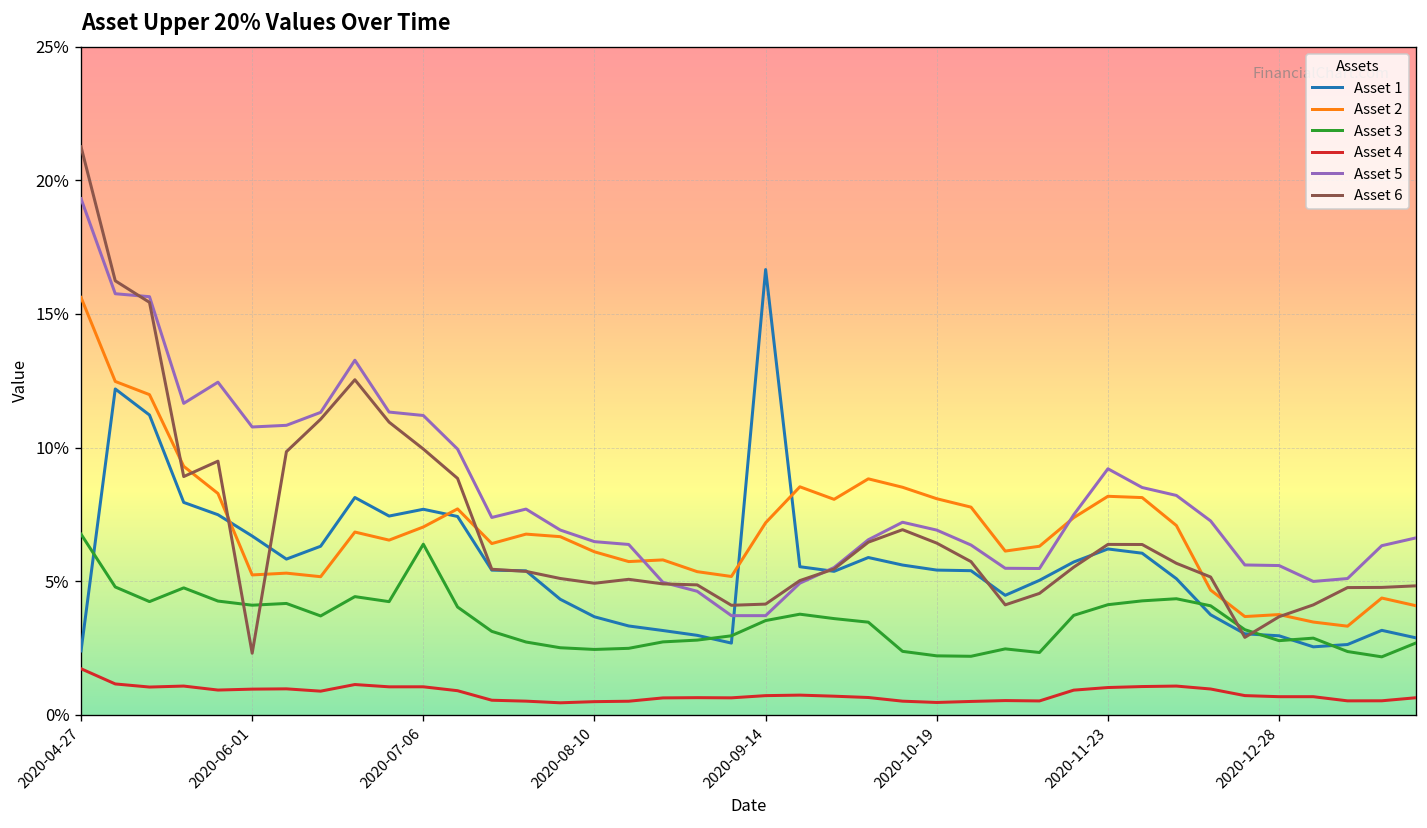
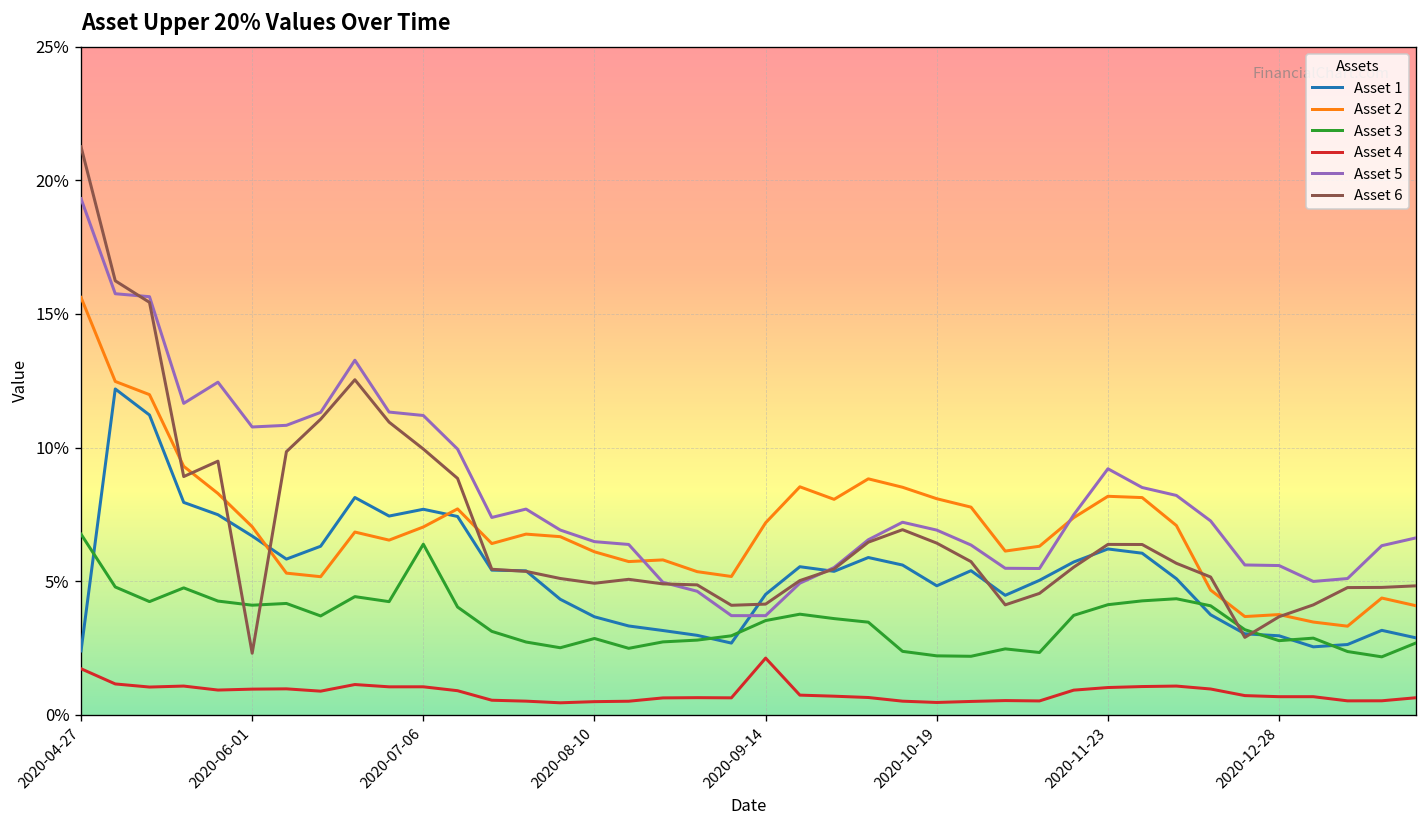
  {
    "Asset 1": {
      "2020-04-27": "2.4%",
      "2020-06-01": "6.7%",
      "2020-07-06": "7.7%",
      "2020-08-10": "3.7%",
-     "2020-09-14": "16.7%",
-     "2020-10-19": "5.4%",
+     "2020-09-14": "4.5%",
+     "2020-10-19": "4.8%",
      "2020-11-23": "6.2%",
      "2020-12-28": "3.0%"
    },
    "Asset 2": {
      "2020-04-27": "15.6%",
-     "2020-06-01": "5.2%",
+     "2020-06-01": "7.0%",
      "2020-07-06": "7.0%",
      "2020-08-10": "6.1%",
      "2020-09-14": "7.2%",
      "2020-10-19": "8.1%",
      "2020-11-23": "8.2%"
    },
    "Asset 3": {
      "2020-04-27": "6.8%",
      "2020-06-01": "4.1%",
      "2020-07-06": "6.4%",
-     "2020-08-10": "2.4%",
+     "2020-08-10": "2.9%",
      "2020-09-14": "3.5%",
      "2020-10-19": "2.2%",
      "2020-11-23": "4.1%",
      "2020-12-28": "2.8%"
    },
    "Asset 4": {
      "2020-04-27": "1.7%",
      "2020-06-01": "1.0%",
      "2020-07-06": "1.1%",
      "2020-08-10": "0.5%",
-     "2020-09-14": "0.7%",
+     "2020-09-14": "2.1%",
      "2020-10-19": "0.5%",
      "2020-11-23": "1.0%",
      "2020-12-28": "0.7%"
    },
    "Asset 5": {
      "2020-04-27": "19.3%",
      "2020-06-01": "10.8%",
      "2020-07-06": "11.2%",
      "2020-08-10": "6.5%",
      "2020-09-14": "3.7%",
      "2020-10-19": "6.9%",
      "2020-11-23": "9.2%",
      "2020-12-28": "5.6%"
    },
    "Asset 6": {
      "2020-04-27": "21.3%",
      "2020-06-01": "2.3%",
      "2020-07-06": "9.9%",
      "2020-08-10": "4.9%",
      "2020-09-14": "4.1%",
      "2020-10-19": "6.4%",
      "2020-11-23": "6.4%"
    }
  }
